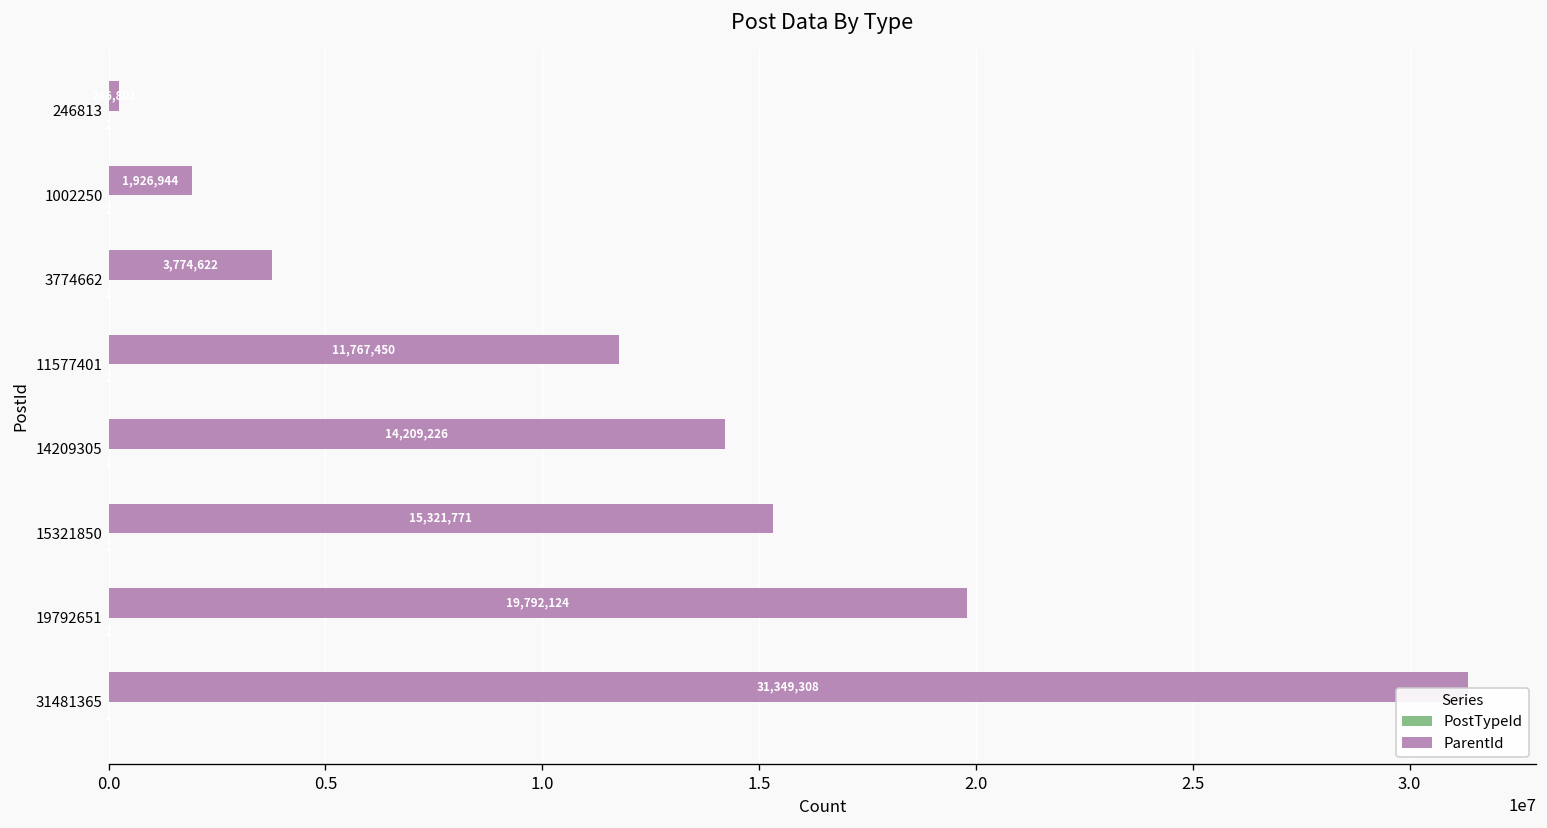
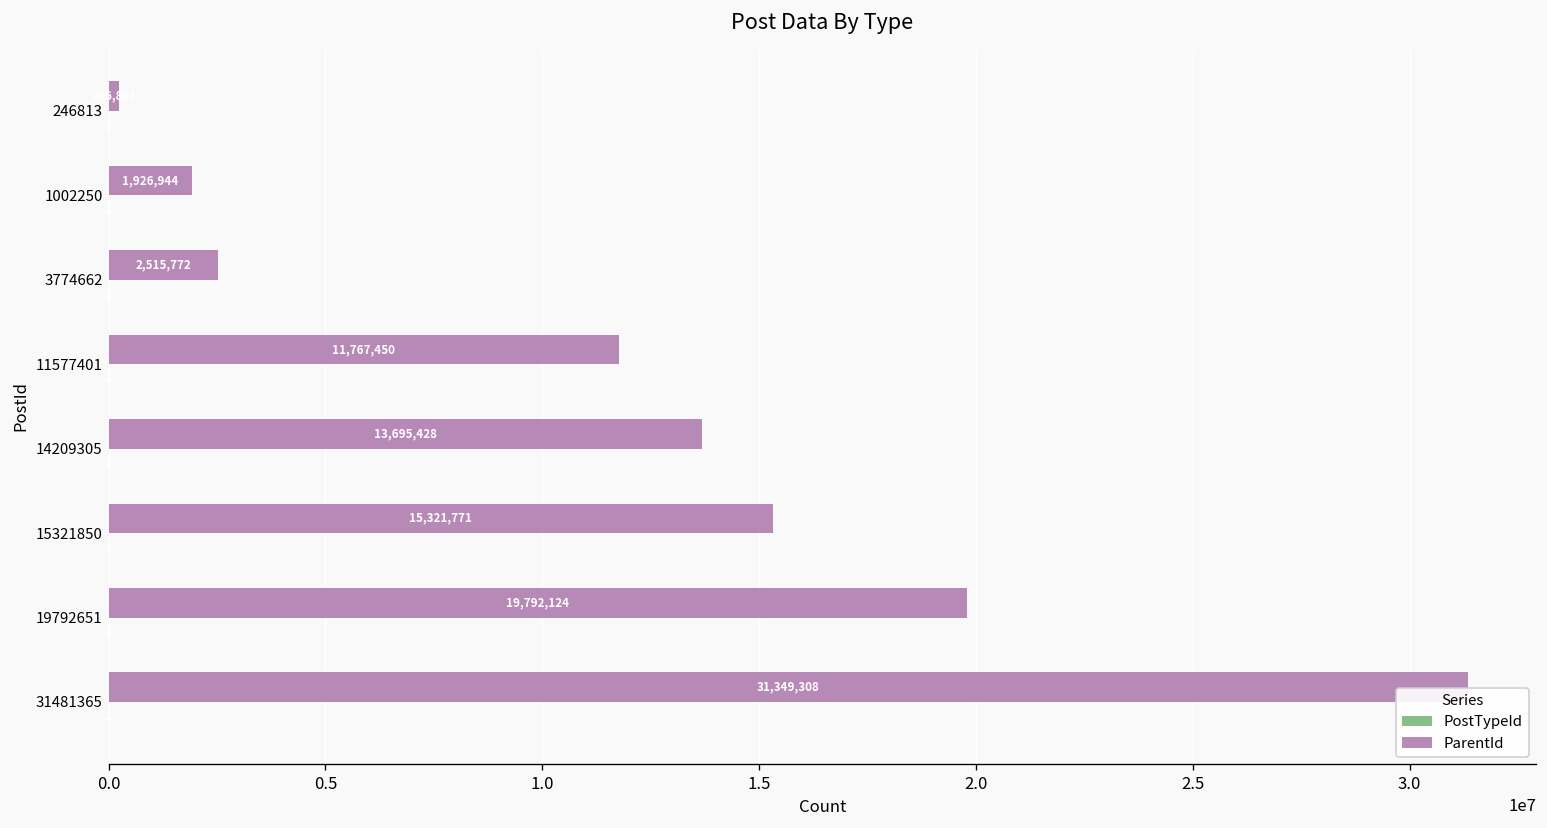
  {
    "ParentId": {
      "1002250": "1,926,944",
-     "3774662": "3,774,622",
+     "3774662": "2,515,772",
      "11577401": "11,767,450",
-     "14209305": "14,209,226",
+     "14209305": "13,695,428",
      "15321850": "15,321,771",
      "19792651": "19,792,124"
    }
  }
